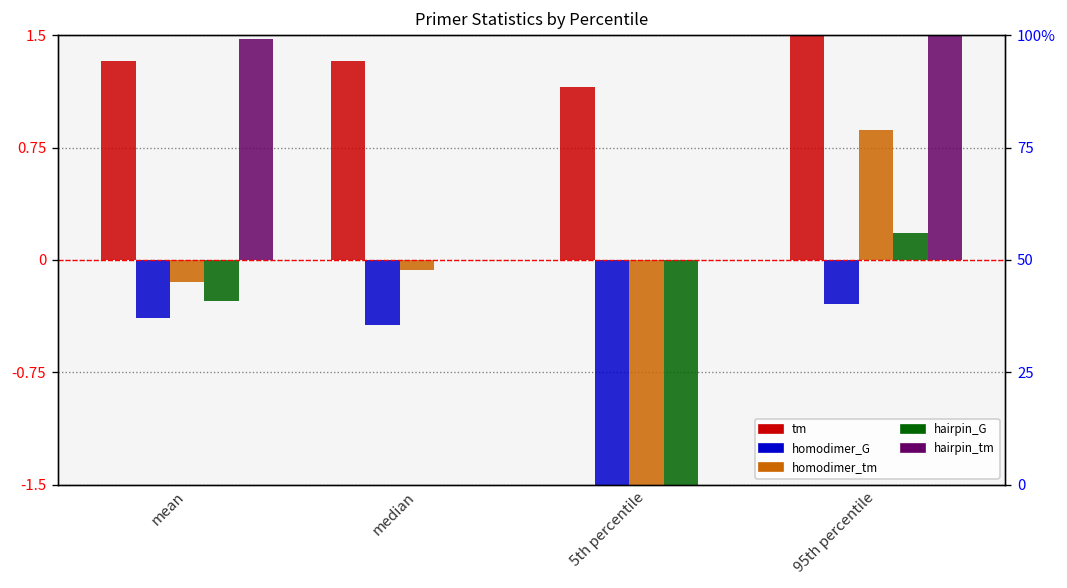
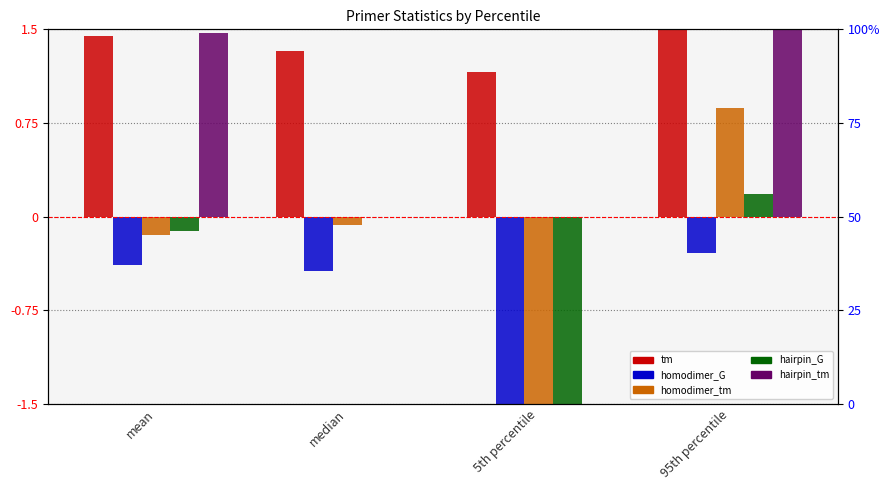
  {
    "tm": {
-     "mean": 1.33,
+     "mean": 1.45,
      "median": 1.33,
      "5th percentile": 1.16,
      "95th percentile": 1.50
    },
    "homodimer_G": {
      "mean": -0.39,
      "median": -0.44,
      "5th percentile": -1.50,
      "95th percentile": -0.29
    },
    "homodimer_tm": {
      "mean": -0.15,
      "median": -0.07,
      "5th percentile": -1.50,
      "95th percentile": 0.87
    },
    "hairpin_G": {
-     "mean": -0.27,
+     "mean": -0.11,
      "median": 0.00,
      "5th percentile": -1.50,
      "95th percentile": 0.18
    },
    "hairpin_tm": {
      "mean": 1.47,
      "median": 0.00,
      "5th percentile": 0.00,
      "95th percentile": 1.50
    }
  }
